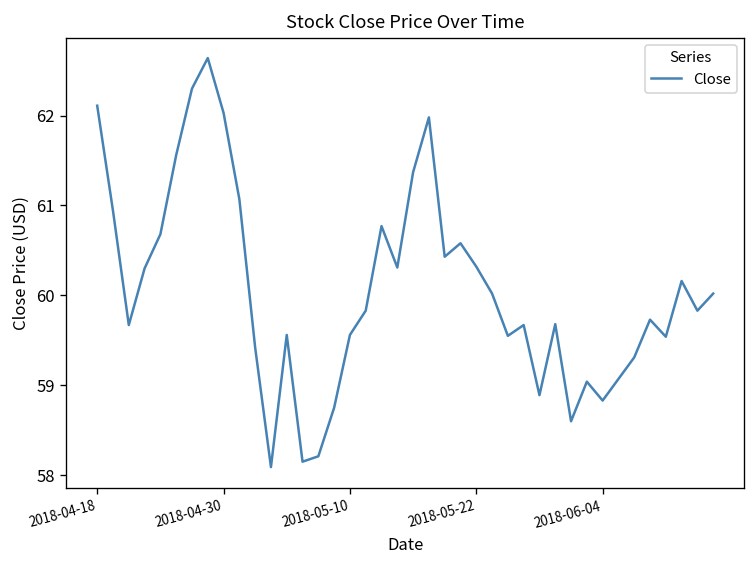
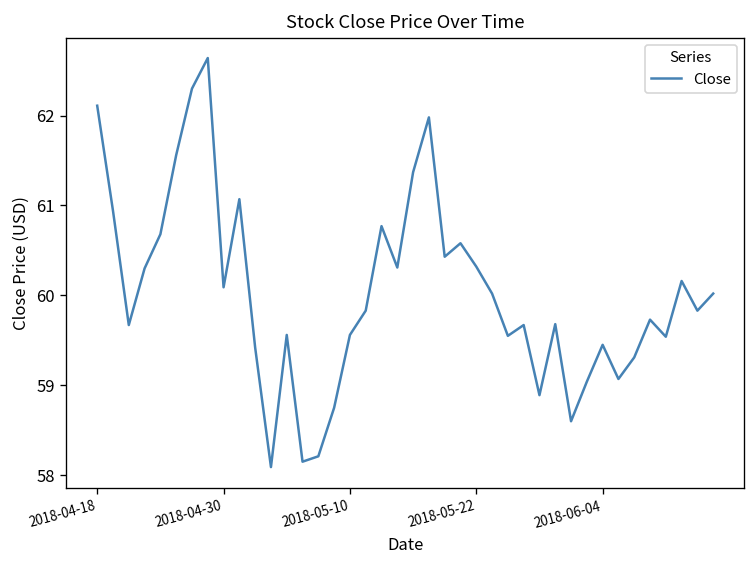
  {
    "2018-04-18": 62.1,
-   "2018-04-30": 62.0,
+   "2018-04-30": 60.1,
    "2018-05-10": 59.6,
    "2018-05-22": 60.3,
-   "2018-06-04": 58.8
+   "2018-06-04": 59.5
  }
